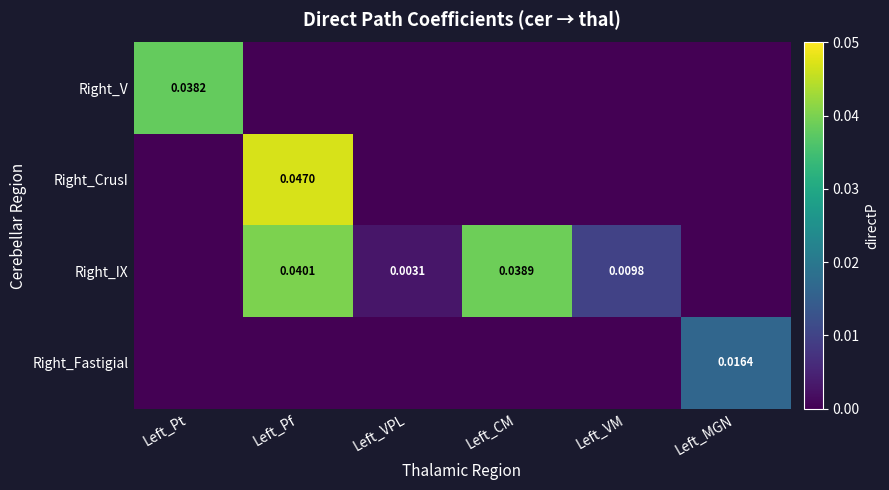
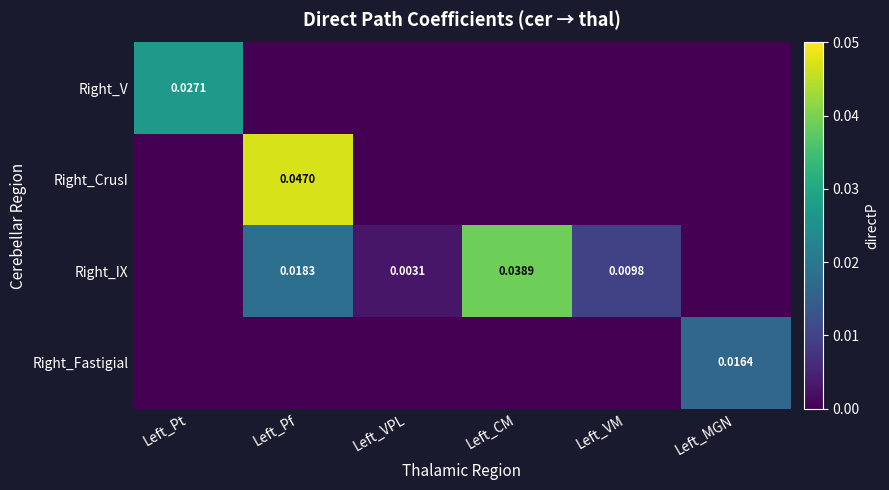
  {
    "Right_V": {
-     "Left_Pt": 0.0382
+     "Left_Pt": 0.0271
    },
    "Right_CrusI": {
      "Left_Pf": 0.0470
    },
    "Right_IX": {
-     "Left_Pf": 0.0401,
+     "Left_Pf": 0.0183,
      "Left_VPL": 0.0031,
      "Left_CM": 0.0389,
      "Left_VM": 0.0098
    },
    "Right_Fastigial": {
      "Left_MGN": 0.0164
    }
  }
